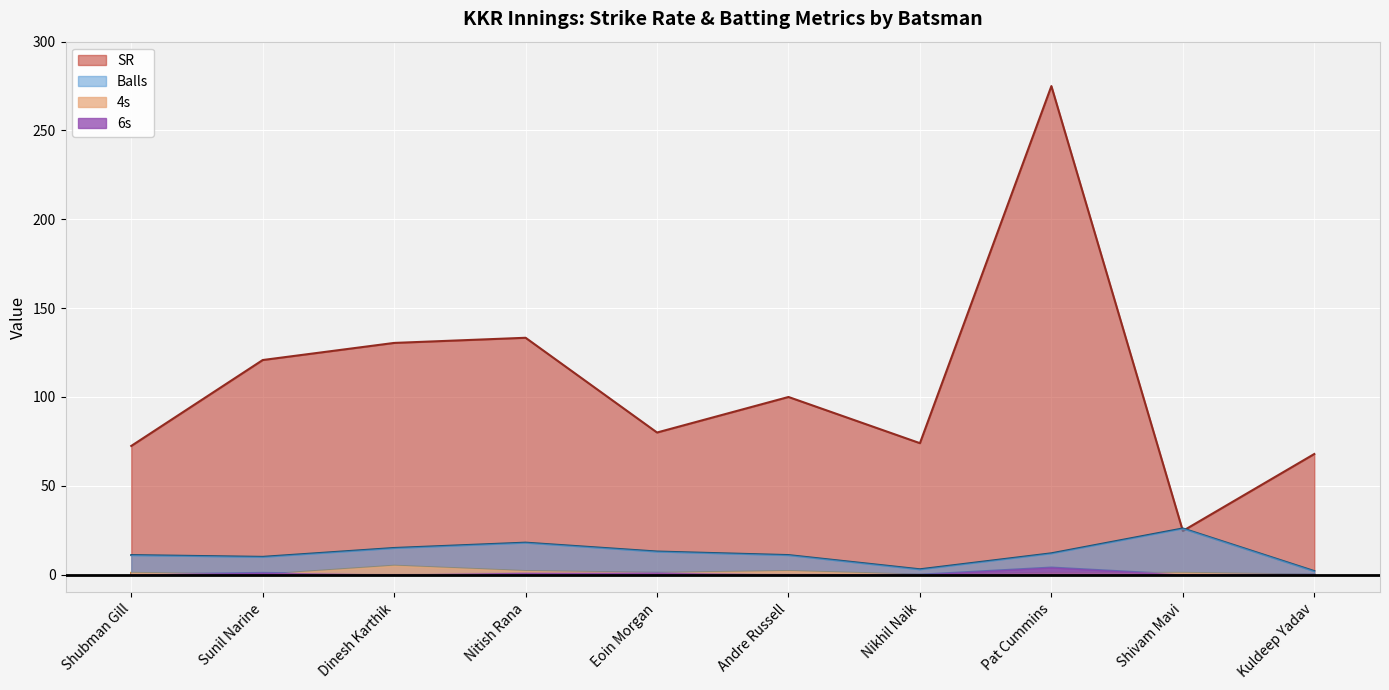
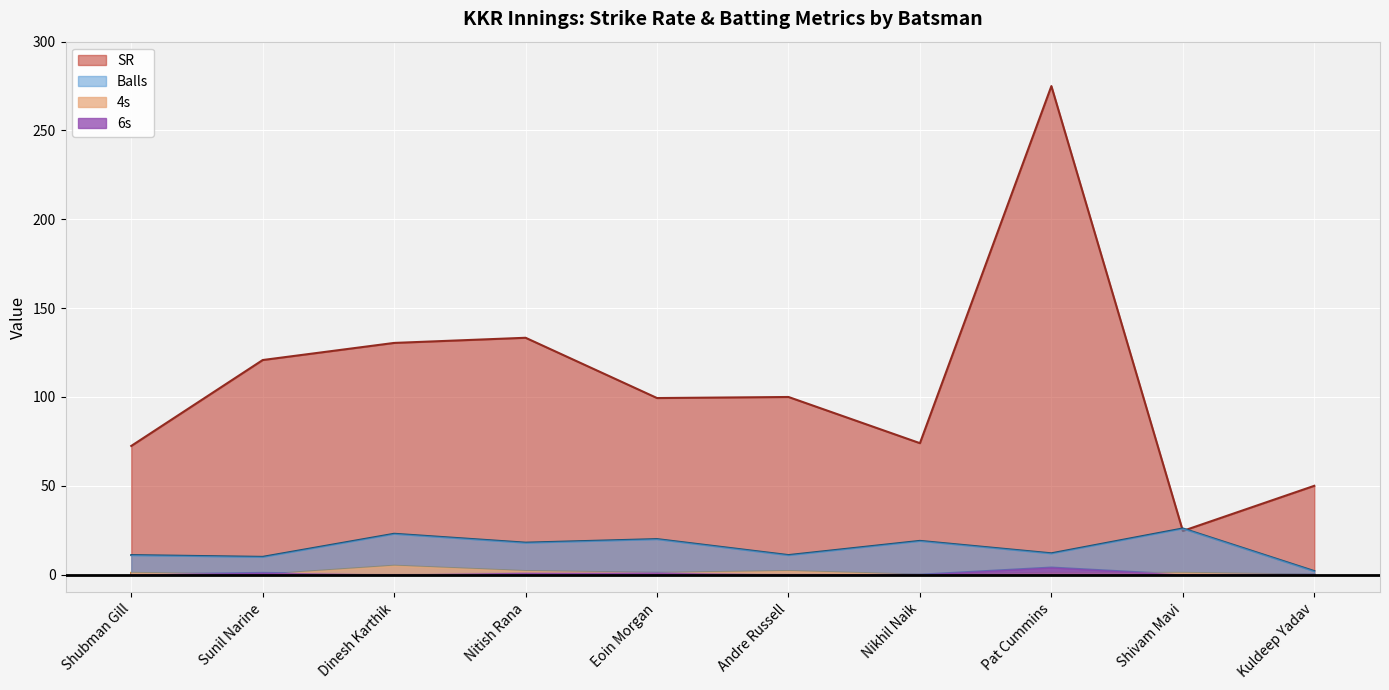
  {
    "SR": {
      "Shubman Gill": 72,
      "Sunil Narine": 121,
      "Dinesh Karthik": 130,
      "Nitish Rana": 133,
-     "Eoin Morgan": 80,
+     "Eoin Morgan": 99,
      "Andre Russell": 100,
      "Nikhil Naik": 74,
      "Pat Cummins": 275,
-     "Kuldeep Yadav": 68
+     "Kuldeep Yadav": 50
    },
    "Balls": {
      "Shubman Gill": 11,
      "Sunil Narine": 10,
-     "Dinesh Karthik": 15,
+     "Dinesh Karthik": 23,
      "Nitish Rana": 18,
-     "Eoin Morgan": 13,
+     "Eoin Morgan": 20,
      "Andre Russell": 11,
-     "Nikhil Naik": 3,
+     "Nikhil Naik": 19,
      "Pat Cummins": 12,
      "Kuldeep Yadav": 2
    },
    "4s": {
      "Dinesh Karthik": 5,
      "Andre Russell": 2,
      "Pat Cummins": 1
    },
    "6s": {
      "Dinesh Karthik": 0,
      "Andre Russell": 0,
      "Pat Cummins": 4
    }
  }
